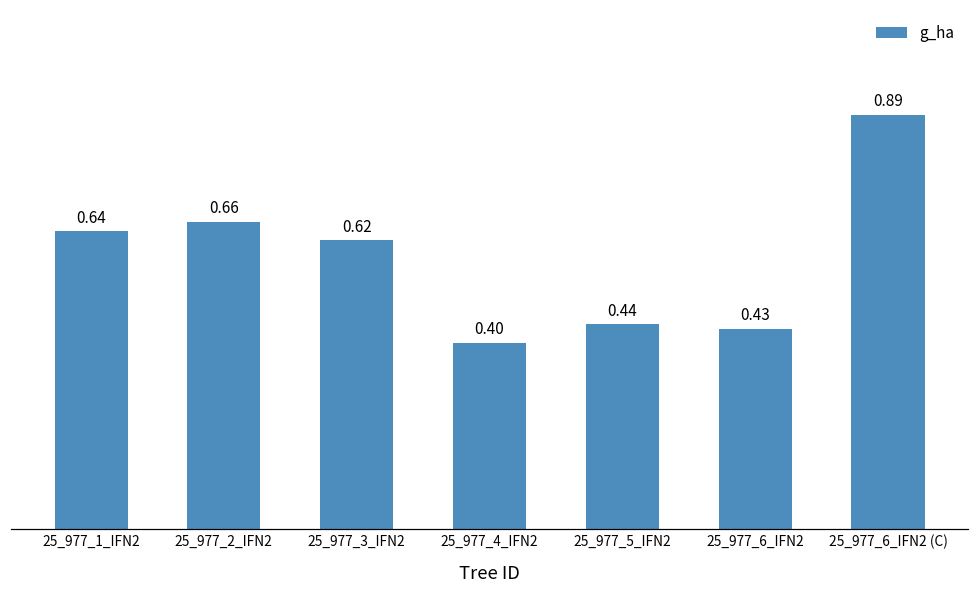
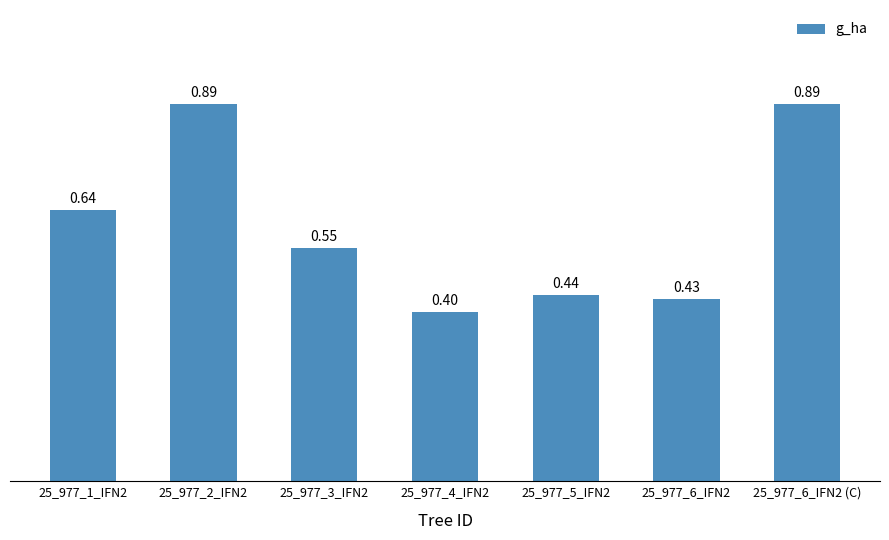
  {
    "25_977_1_IFN2": 0.64,
-   "25_977_2_IFN2": 0.66,
-   "25_977_3_IFN2": 0.62,
+   "25_977_2_IFN2": 0.89,
+   "25_977_3_IFN2": 0.55,
    "25_977_4_IFN2": 0.40,
    "25_977_5_IFN2": 0.44,
    "25_977_6_IFN2": 0.43,
    "25_977_6_IFN2 (C)": 0.89
  }
